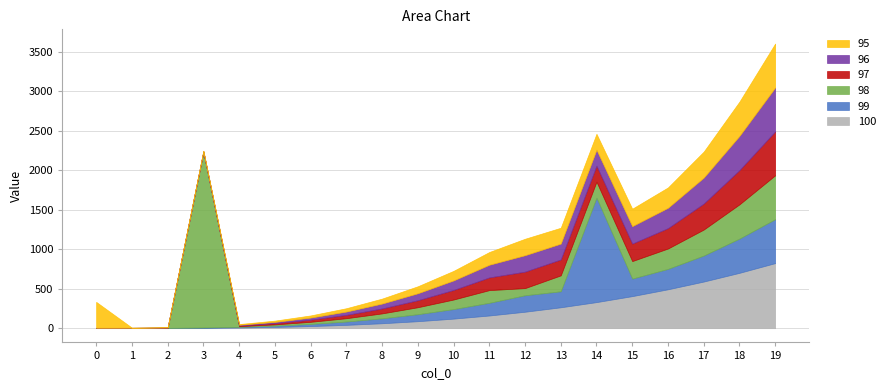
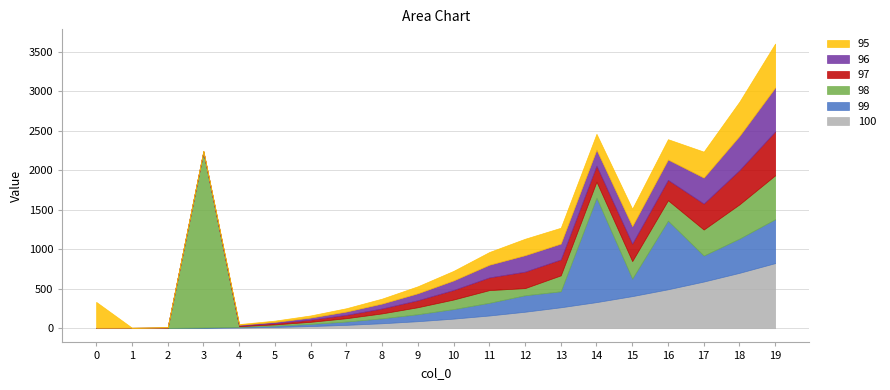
  {
    "100": {
      "7": 0,
      "8": 100,
      "9": 100,
      "10": 100,
      "11": 200,
      "12": 200,
      "13": 300,
      "14": 300,
      "15": 400,
      "16": 500,
      "17": 600,
      "18": 700,
      "19": 800
    },
    "99": {
      "7": 0,
      "8": 100,
      "9": 100,
      "10": 100,
      "11": 200,
      "12": 200,
      "13": 200,
      "14": 1300,
      "15": 200,
-     "16": 300,
+     "16": 900,
      "17": 300,
      "18": 400,
      "19": 600
    },
    "98": {
      "7": 0,
      "8": 100,
      "9": 100,
      "10": 100,
      "11": 200,
      "12": 100,
      "13": 200,
      "14": 200,
      "15": 200,
      "16": 300,
      "17": 300,
      "18": 400,
      "19": 600
    },
    "97": {
      "7": 0,
      "8": 100,
      "9": 100,
      "10": 100,
      "11": 200,
      "12": 200,
      "13": 200,
      "14": 200,
      "15": 200,
      "16": 300,
      "17": 300,
      "18": 400,
      "19": 600
    },
    "96": {
      "7": 0,
      "8": 100,
      "9": 100,
      "10": 100,
      "11": 200,
      "12": 200,
      "13": 200,
      "14": 200,
      "15": 200,
      "16": 300,
      "17": 300,
      "18": 400,
      "19": 600
    },
    "95": {
      "0": 300,
      "7": 0,
      "8": 100,
      "9": 100,
      "10": 100,
      "11": 200,
      "12": 200,
      "13": 200,
      "14": 200,
      "15": 200,
      "16": 300,
      "17": 300,
      "18": 400,
      "19": 600
    }
  }
